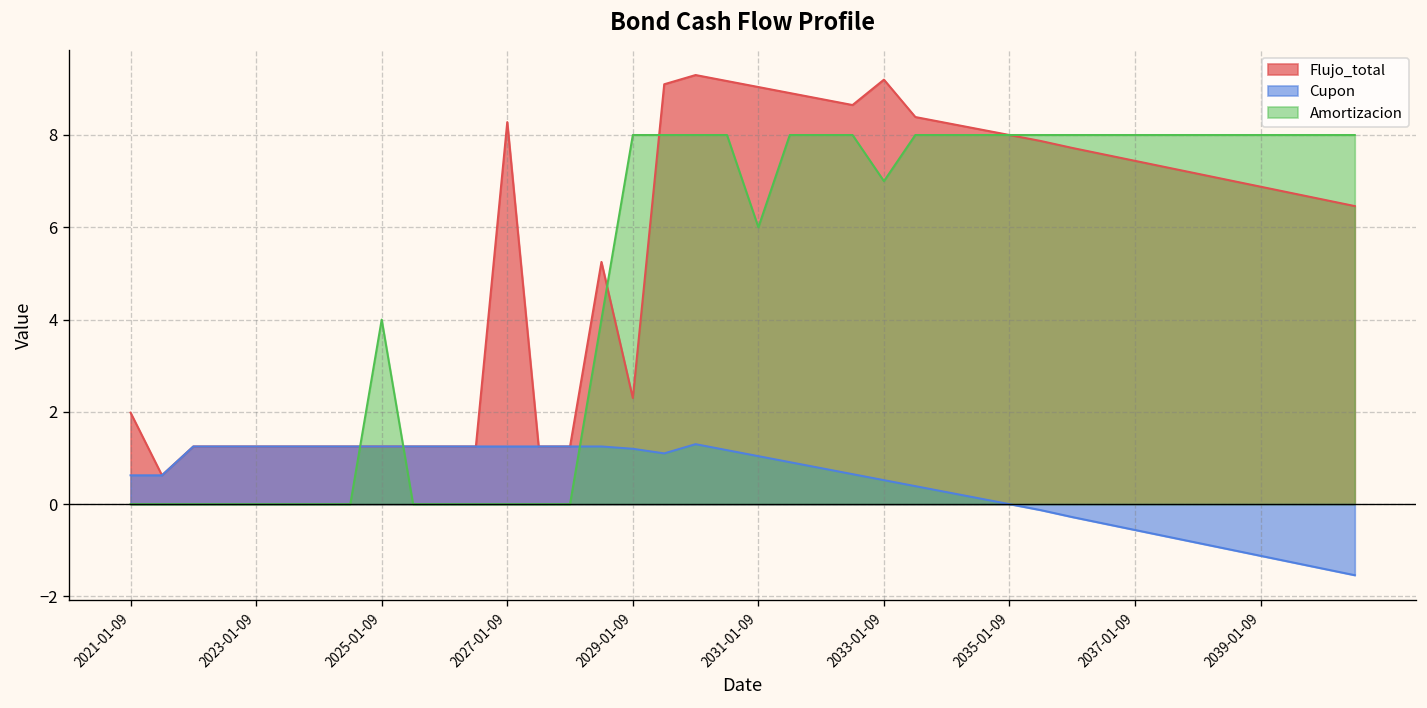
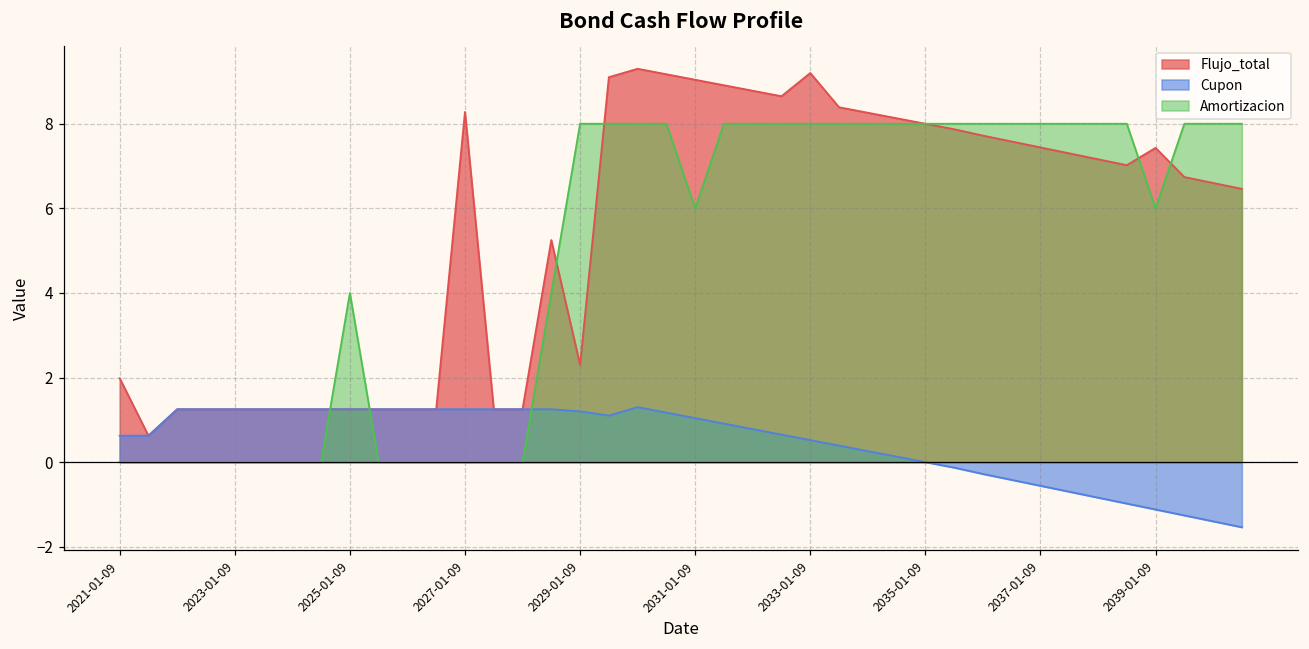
  {
    "Flujo_total": {
      "2021-01-09": 2.0,
      "2027-01-09": 8.3,
      "2029-01-09": 2.3,
      "2031-01-09": 9.0,
      "2033-01-09": 9.2,
      "2037-01-09": 7.4,
-     "2039-01-09": 6.9
+     "2039-01-09": 7.4
    },
    "Amortizacion": {
      "2021-01-09": 0,
      "2023-01-09": 0,
      "2025-01-09": 4,
      "2027-01-09": 0,
      "2029-01-09": 8,
      "2031-01-09": 6,
-     "2033-01-09": 7,
+     "2033-01-09": 8,
      "2037-01-09": 8,
-     "2039-01-09": 8
+     "2039-01-09": 6
    }
  }
